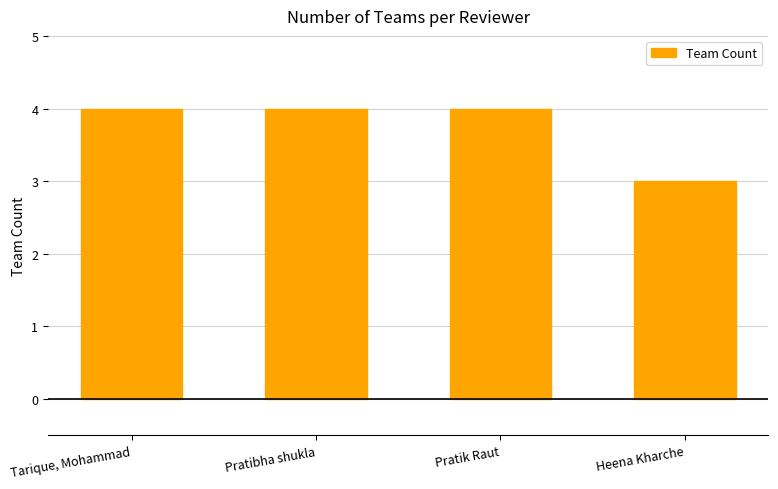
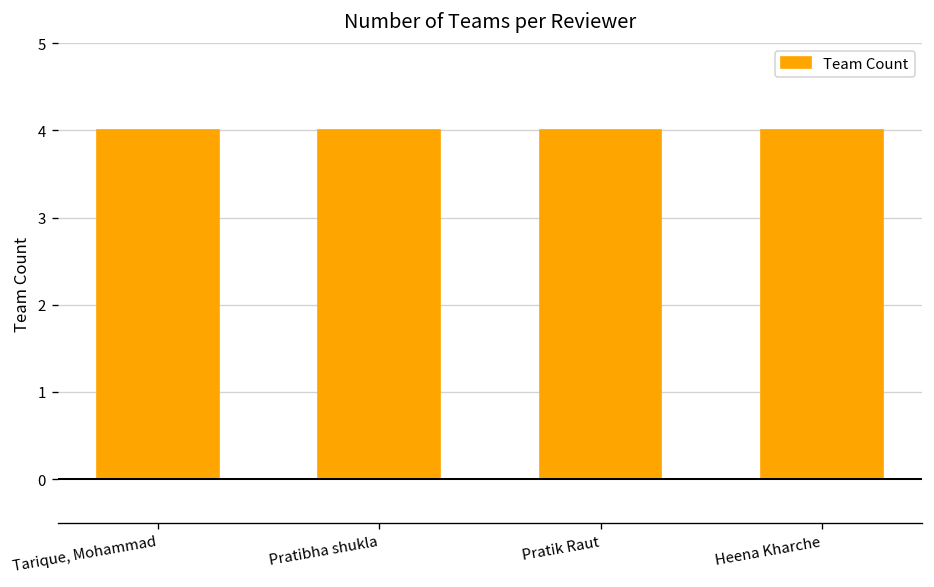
  {
    "Tarique, Mohammad": 4,
    "Pratibha shukla": 4,
    "Pratik Raut": 4,
-   "Heena Kharche": 3
+   "Heena Kharche": 4
  }
